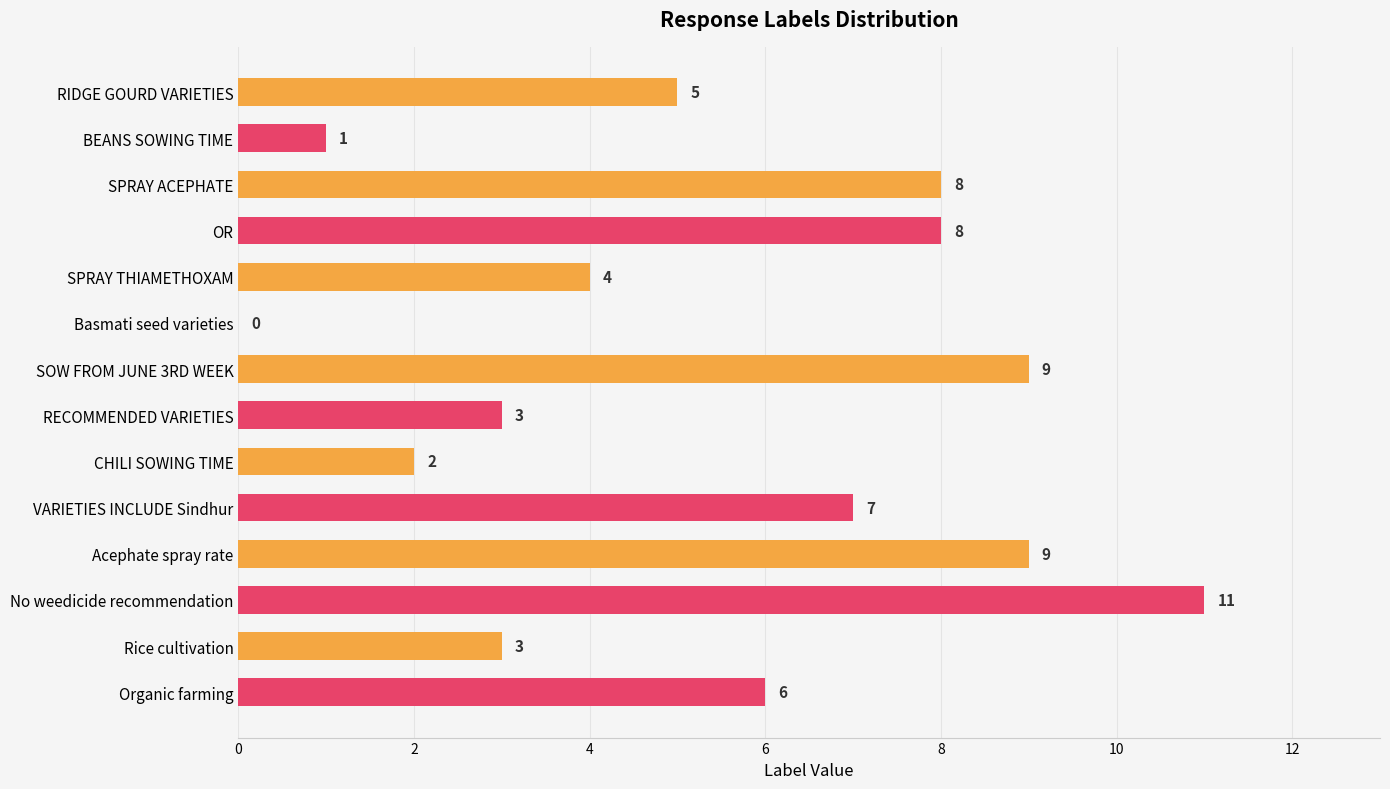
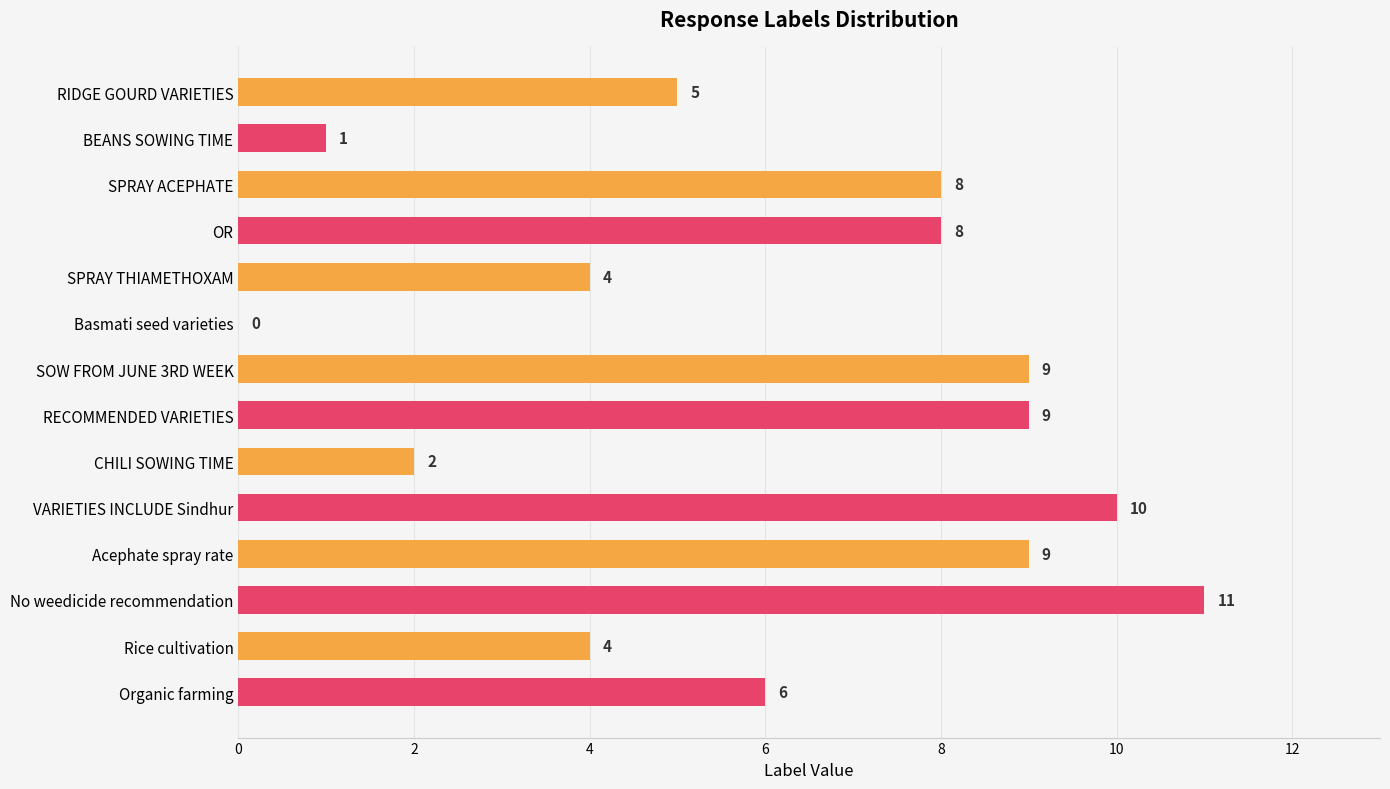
  {
    "RIDGE GOURD VARIETIES": 5,
    "BEANS SOWING TIME": 1,
    "SPRAY ACEPHATE": 8,
    "OR": 8,
    "SPRAY THIAMETHOXAM": 4,
    "Basmati seed varieties": 0,
    "SOW FROM JUNE 3RD WEEK": 9,
-   "RECOMMENDED VARIETIES": 3,
+   "RECOMMENDED VARIETIES": 9,
    "CHILI SOWING TIME": 2,
-   "VARIETIES INCLUDE Sindhur": 7,
+   "VARIETIES INCLUDE Sindhur": 10,
    "Acephate spray rate": 9,
    "No weedicide recommendation": 11,
-   "Rice cultivation": 3,
+   "Rice cultivation": 4,
    "Organic farming": 6
  }
